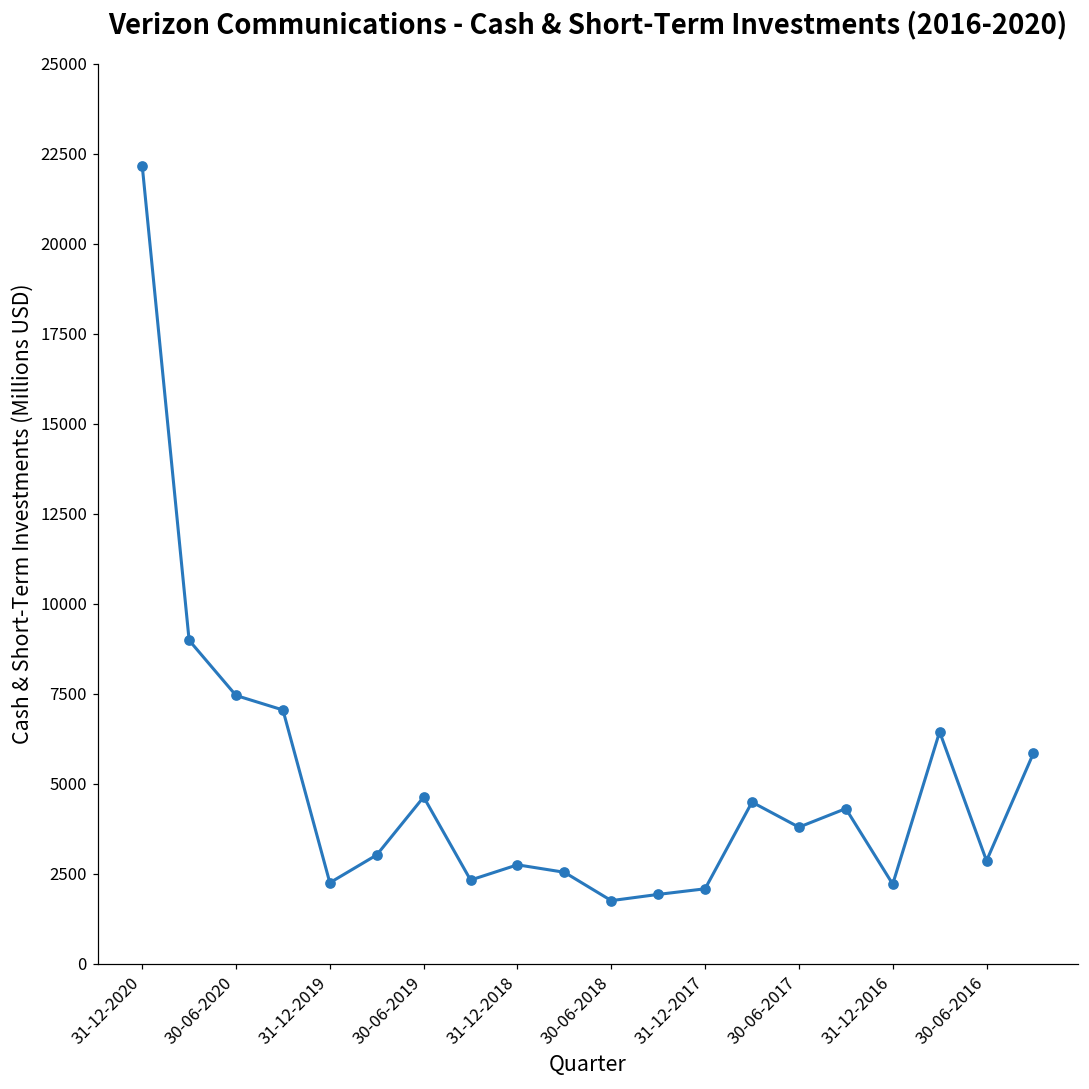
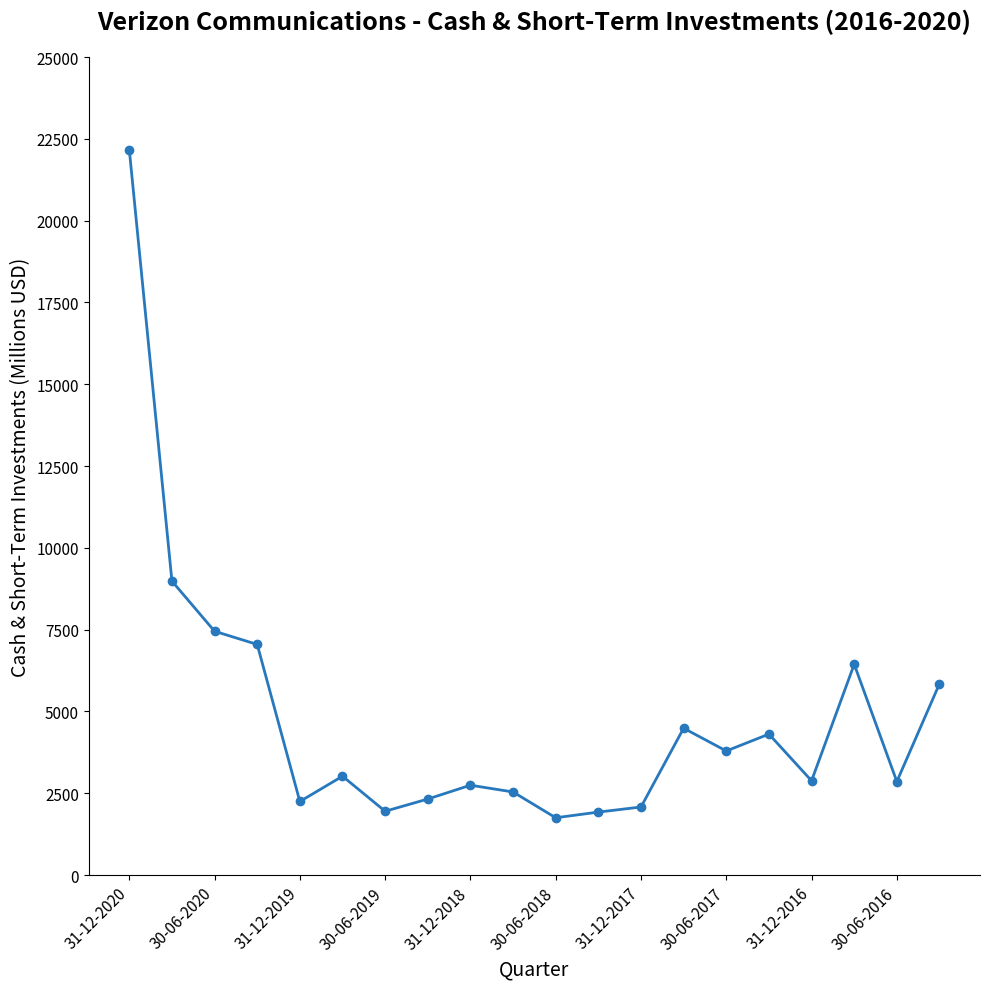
  {
    "31-12-2020": 22200,
    "30-06-2020": 7500,
    "31-12-2019": 2200,
-   "30-06-2019": 4600,
+   "30-06-2019": 1900,
    "31-12-2018": 2700,
    "30-06-2018": 1800,
    "31-12-2017": 2100,
    "30-06-2017": 3800,
-   "31-12-2016": 2200,
+   "31-12-2016": 2900,
    "30-06-2016": 2900
  }
